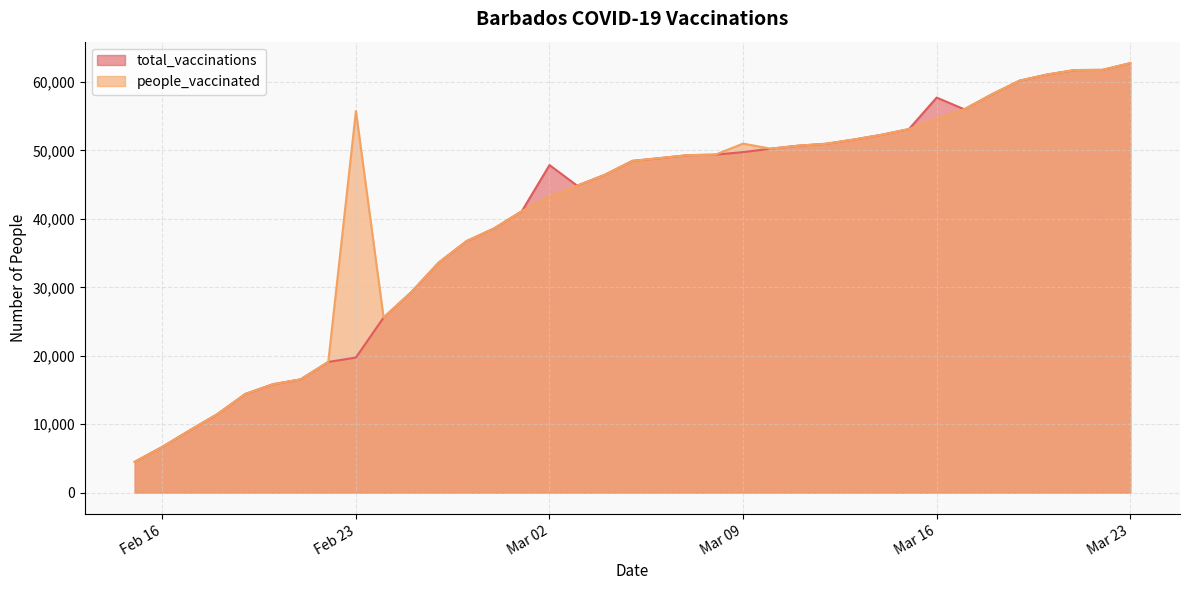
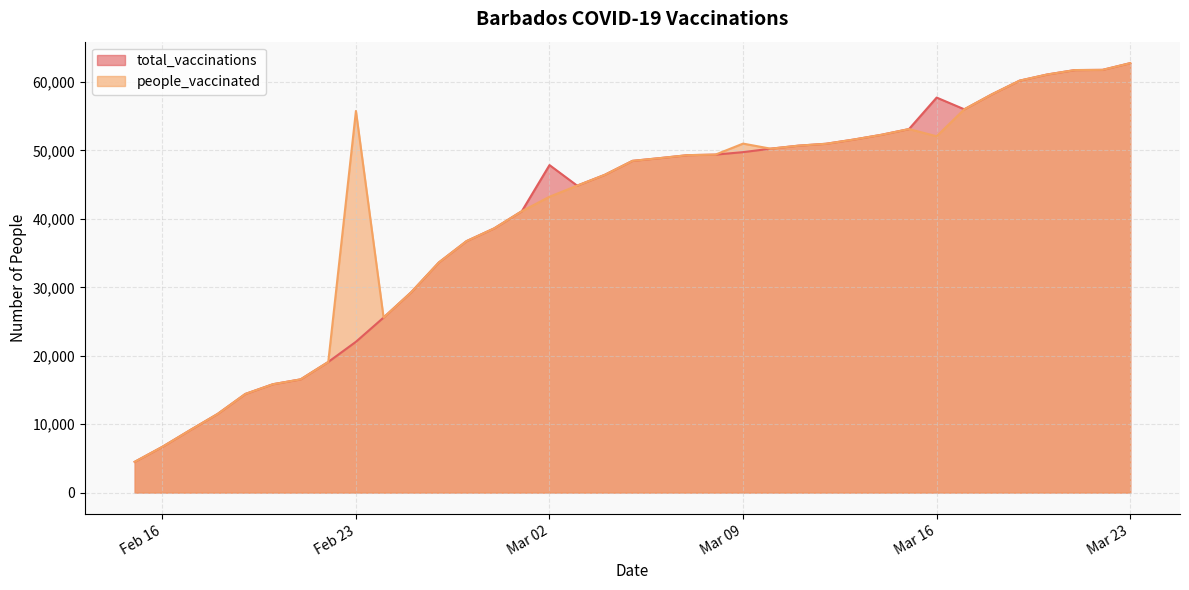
  {
    "total_vaccinations": {
-     "Feb 23": "20,000",
+     "Feb 23": "22,000",
      "Mar 02": "48,000",
      "Mar 09": "50,000",
      "Mar 16": "58,000"
    },
    "people_vaccinated": {
      "Feb 23": "56,000",
      "Mar 02": "43,000",
      "Mar 09": "51,000",
-     "Mar 16": "55,000"
+     "Mar 16": "52,000"
    }
  }
